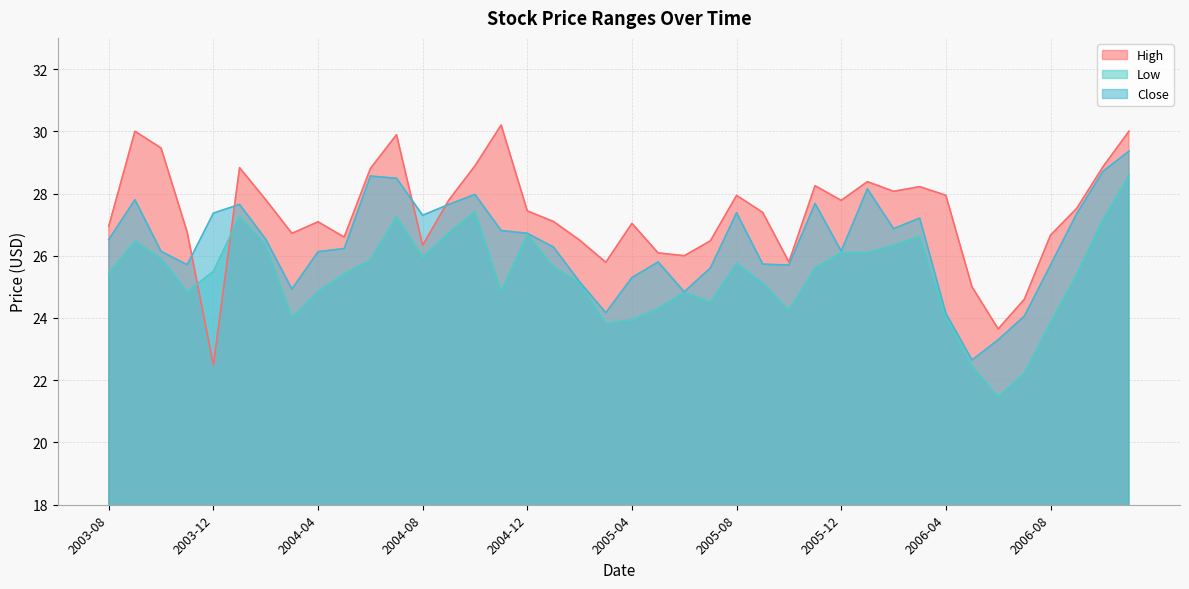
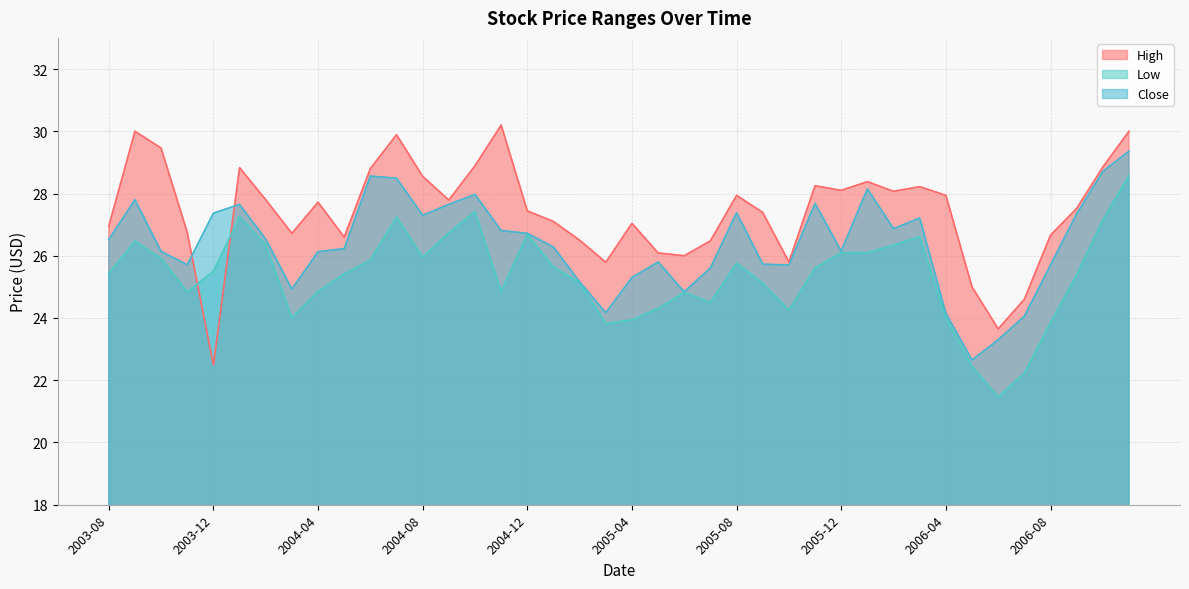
  {
    "High": {
      "2003-08": 27.0,
      "2003-12": 22.5,
-     "2004-04": 27.1,
-     "2004-08": 26.3,
+     "2004-04": 27.7,
+     "2004-08": 28.6,
      "2004-12": 27.4,
      "2005-04": 27.0,
      "2005-08": 27.9,
-     "2005-12": 27.8,
+     "2005-12": 28.1,
      "2006-04": 27.9,
      "2006-08": 26.7
    }
  }
